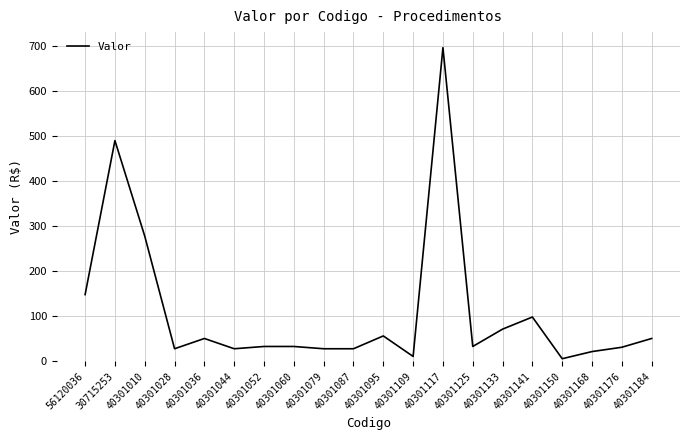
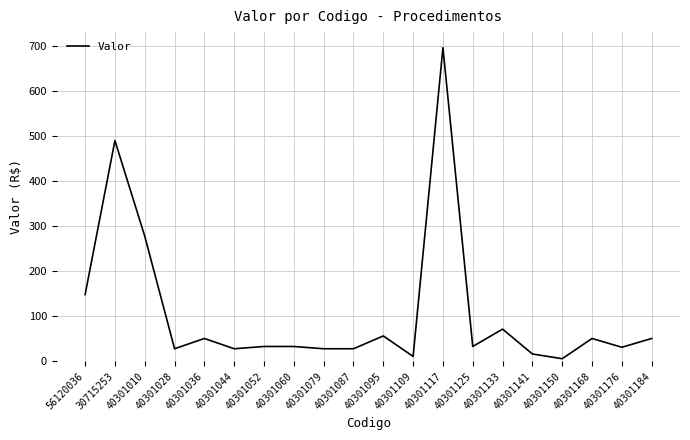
  {
    "56120036": 150,
    "30715253": 490,
    "40301010": 280,
    "40301028": 30,
    "40301036": 50,
    "40301044": 30,
    "40301052": 30,
    "40301060": 30,
    "40301079": 30,
    "40301087": 30,
    "40301095": 60,
    "40301109": 10,
    "40301117": 700,
    "40301125": 30,
    "40301133": 70,
-   "40301141": 100,
+   "40301141": 20,
    "40301150": 10,
-   "40301168": 20,
+   "40301168": 50,
    "40301176": 30,
    "40301184": 50
  }
